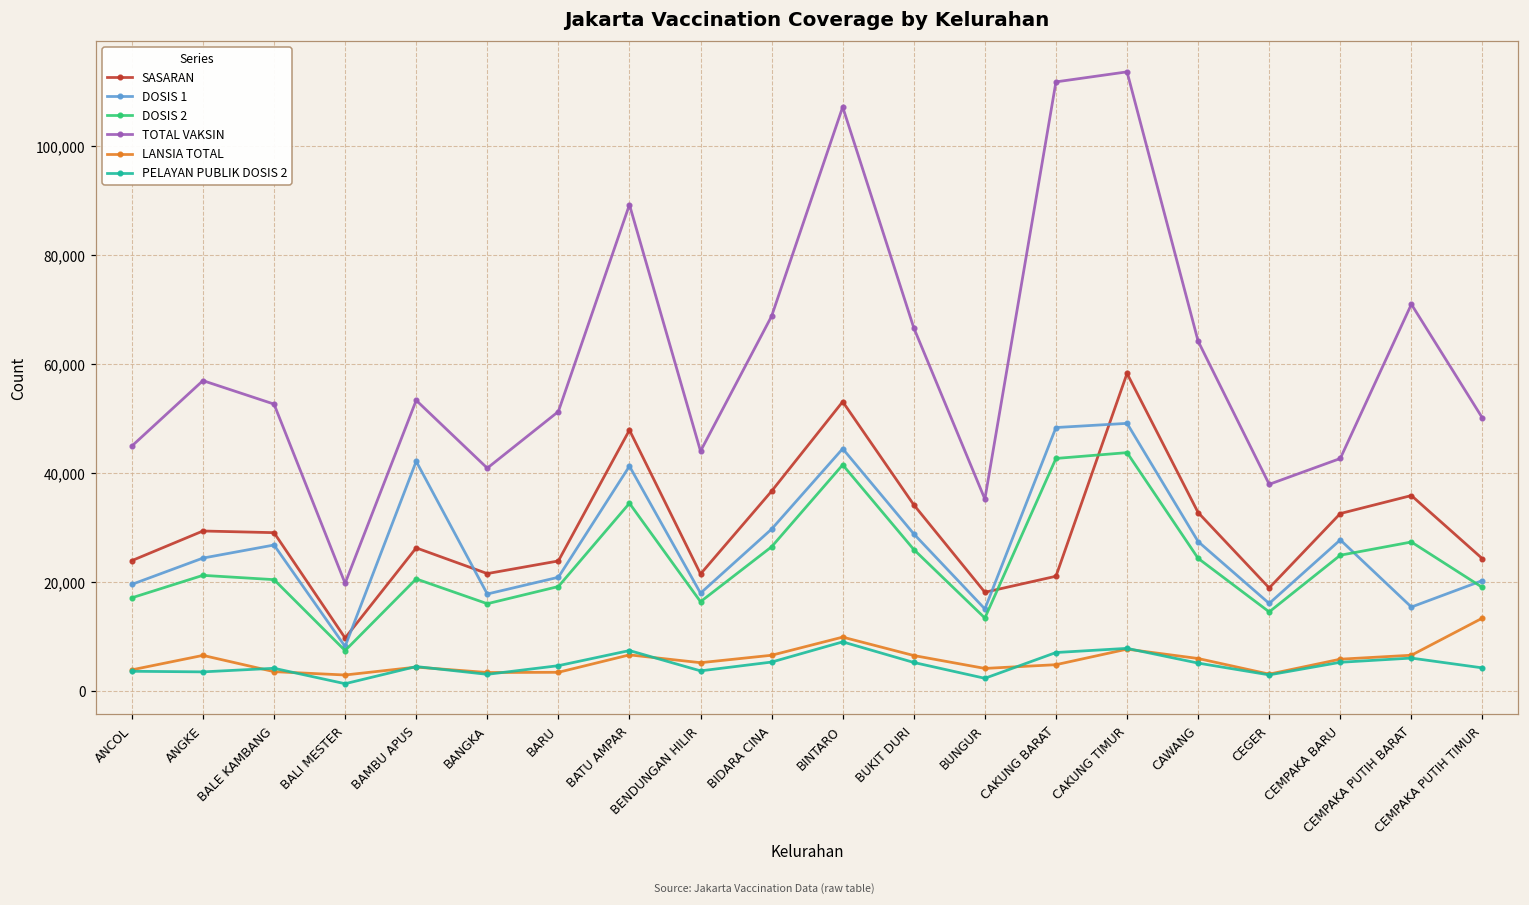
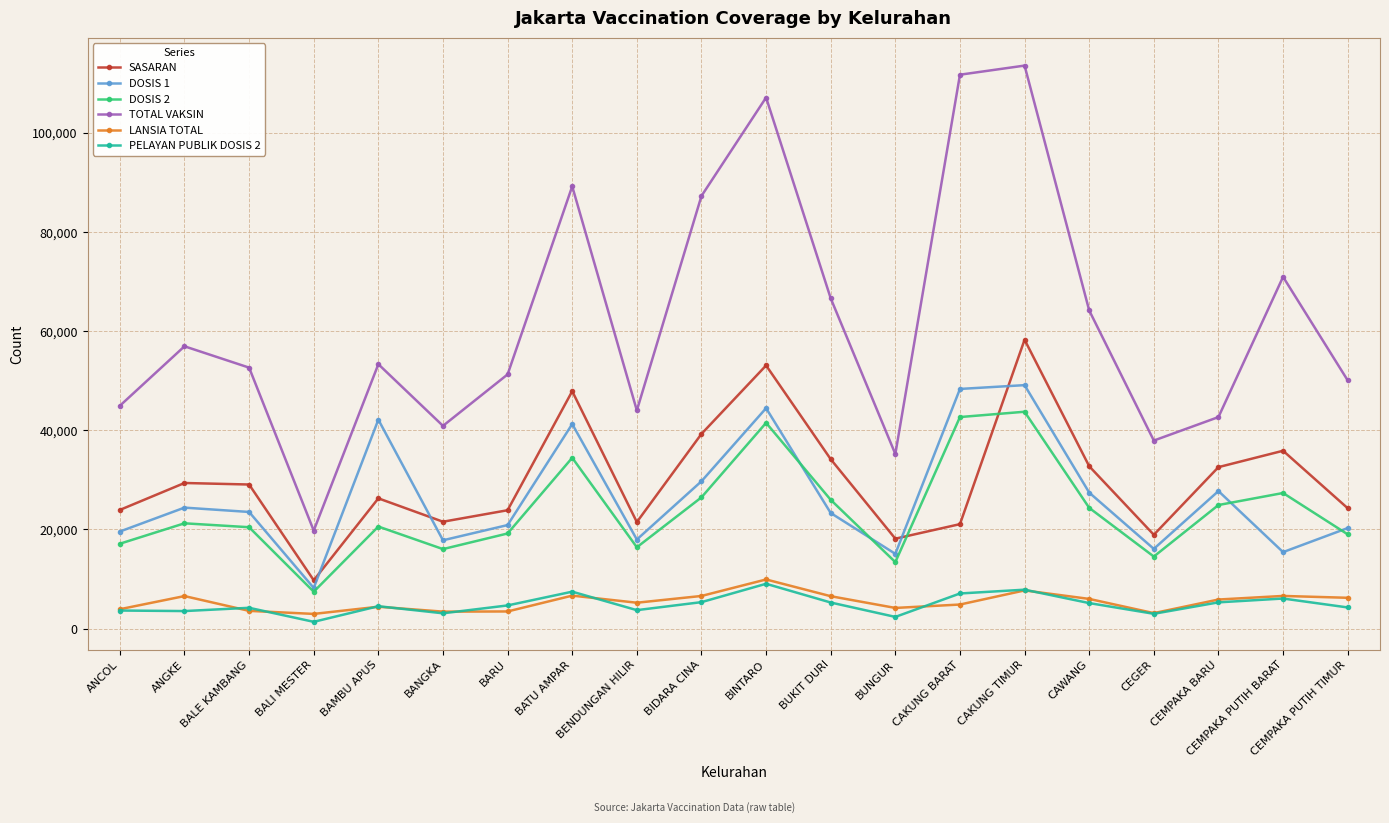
  {
    "SASARAN": {
      "ANCOL": "24,000",
      "ANGKE": "29,000",
      "BALE KAMBANG": "29,000",
      "BALI MESTER": "10,000",
      "BAMBU APUS": "26,000",
      "BANGKA": "22,000",
      "BARU": "24,000",
      "BATU AMPAR": "48,000",
      "BENDUNGAN HILIR": "21,000",
-     "BIDARA CINA": "37,000",
+     "BIDARA CINA": "39,000",
      "BINTARO": "53,000",
      "BUKIT DURI": "34,000",
      "BUNGUR": "18,000",
      "CAKUNG BARAT": "21,000",
      "CAKUNG TIMUR": "58,000",
      "CAWANG": "33,000",
      "CEGER": "19,000",
      "CEMPAKA BARU": "33,000",
      "CEMPAKA PUTIH BARAT": "36,000",
      "CEMPAKA PUTIH TIMUR": "24,000"
    },
    "DOSIS 1": {
      "ANCOL": "20,000",
      "ANGKE": "24,000",
-     "BALE KAMBANG": "27,000",
+     "BALE KAMBANG": "24,000",
      "BALI MESTER": "8,000",
      "BAMBU APUS": "42,000",
      "BANGKA": "18,000",
      "BARU": "21,000",
      "BATU AMPAR": "41,000",
      "BENDUNGAN HILIR": "18,000",
      "BIDARA CINA": "30,000",
      "BINTARO": "44,000",
-     "BUKIT DURI": "29,000",
+     "BUKIT DURI": "23,000",
      "BUNGUR": "15,000",
      "CAKUNG BARAT": "48,000",
      "CAKUNG TIMUR": "49,000",
      "CAWANG": "27,000",
      "CEGER": "16,000",
      "CEMPAKA BARU": "28,000",
      "CEMPAKA PUTIH BARAT": "15,000",
      "CEMPAKA PUTIH TIMUR": "20,000"
    },
    "TOTAL VAKSIN": {
      "ANCOL": "45,000",
      "ANGKE": "57,000",
      "BALE KAMBANG": "53,000",
      "BALI MESTER": "20,000",
      "BAMBU APUS": "53,000",
      "BANGKA": "41,000",
      "BARU": "51,000",
      "BATU AMPAR": "89,000",
      "BENDUNGAN HILIR": "44,000",
-     "BIDARA CINA": "69,000",
+     "BIDARA CINA": "87,000",
      "BINTARO": "107,000",
      "BUKIT DURI": "67,000",
      "BUNGUR": "35,000",
      "CAKUNG BARAT": "112,000",
      "CAKUNG TIMUR": "114,000",
      "CAWANG": "64,000",
      "CEGER": "38,000",
      "CEMPAKA BARU": "43,000",
      "CEMPAKA PUTIH BARAT": "71,000",
      "CEMPAKA PUTIH TIMUR": "50,000"
    },
    "LANSIA TOTAL": {
      "ANGKE": "7,000",
      "BALE KAMBANG": "4,000",
      "BALI MESTER": "3,000",
      "BARU": "3,000",
      "BATU AMPAR": "7,000",
      "BENDUNGAN HILIR": "5,000",
      "BIDARA CINA": "7,000",
      "BINTARO": "10,000",
      "BUKIT DURI": "7,000",
      "BUNGUR": "4,000",
      "CAKUNG BARAT": "5,000",
      "CAWANG": "6,000",
      "CEMPAKA BARU": "6,000",
      "CEMPAKA PUTIH BARAT": "7,000",
-     "CEMPAKA PUTIH TIMUR": "13,000"
+     "CEMPAKA PUTIH TIMUR": "6,000"
    }
  }
